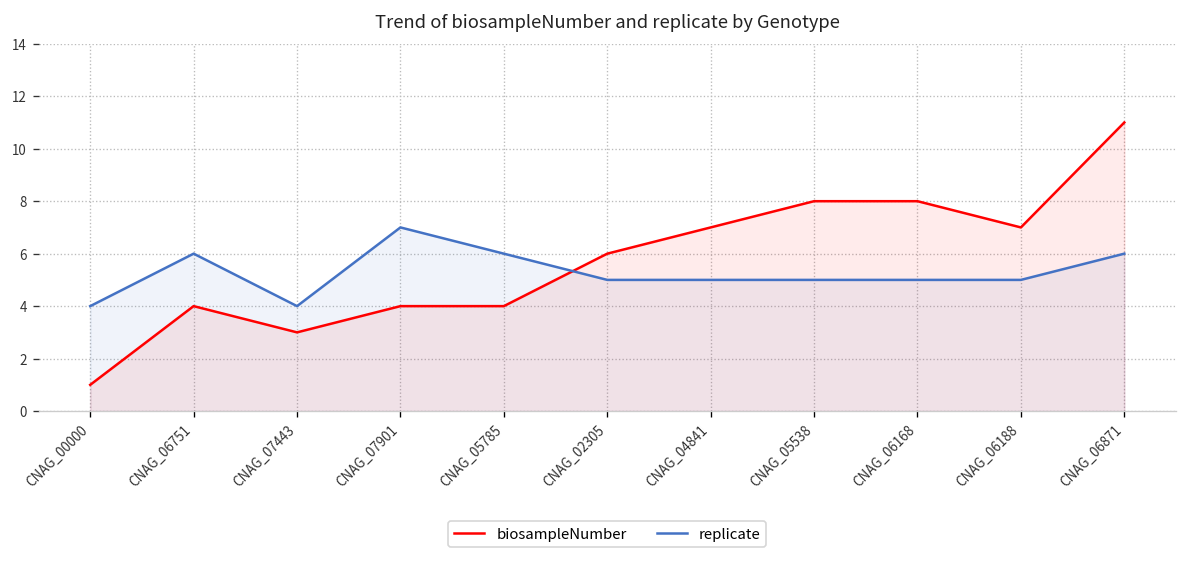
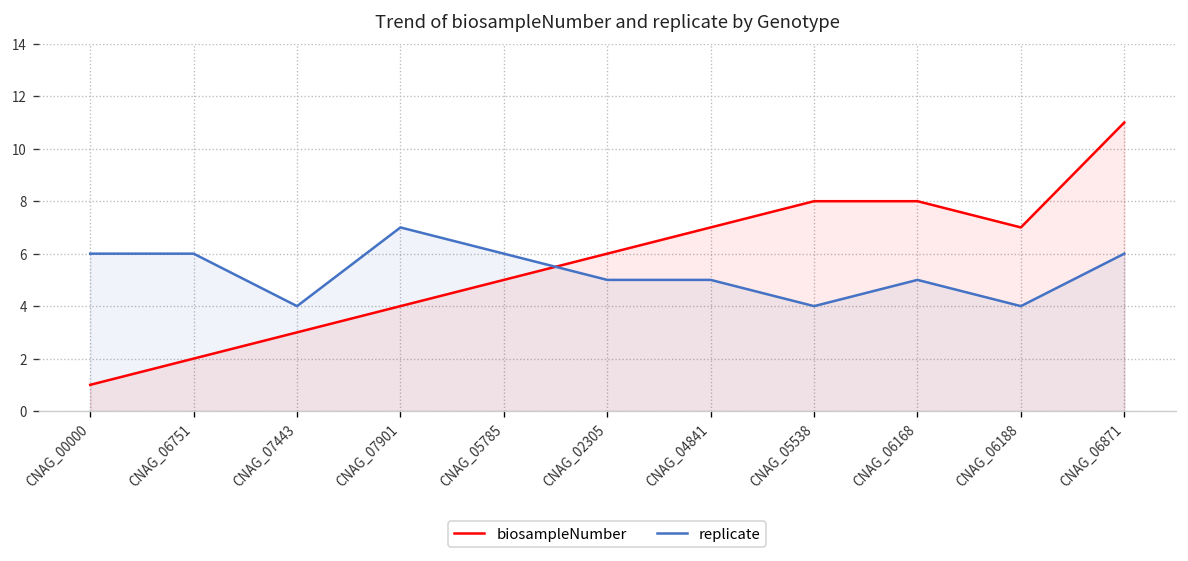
  {
    "biosampleNumber": {
      "CNAG_00000": 1,
-     "CNAG_06751": 4,
+     "CNAG_06751": 2,
      "CNAG_07443": 3,
      "CNAG_07901": 4,
-     "CNAG_05785": 4,
+     "CNAG_05785": 5,
      "CNAG_02305": 6,
      "CNAG_04841": 7,
      "CNAG_05538": 8,
      "CNAG_06168": 8,
      "CNAG_06188": 7,
      "CNAG_06871": 11
    },
    "replicate": {
-     "CNAG_00000": 4,
+     "CNAG_00000": 6,
      "CNAG_06751": 6,
      "CNAG_07443": 4,
      "CNAG_07901": 7,
      "CNAG_05785": 6,
      "CNAG_02305": 5,
      "CNAG_04841": 5,
-     "CNAG_05538": 5,
+     "CNAG_05538": 4,
      "CNAG_06168": 5,
-     "CNAG_06188": 5,
+     "CNAG_06188": 4,
      "CNAG_06871": 6
    }
  }
